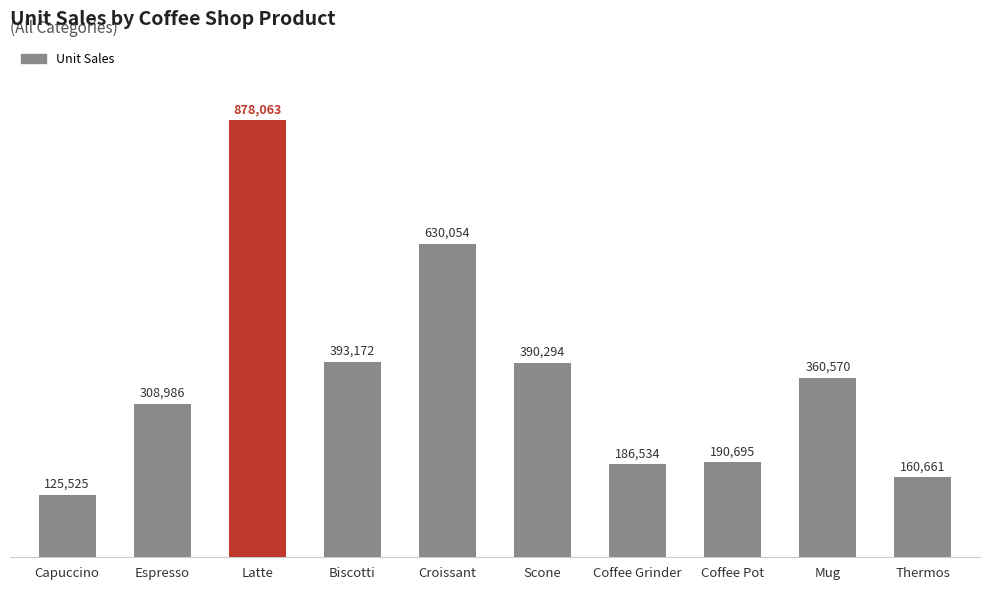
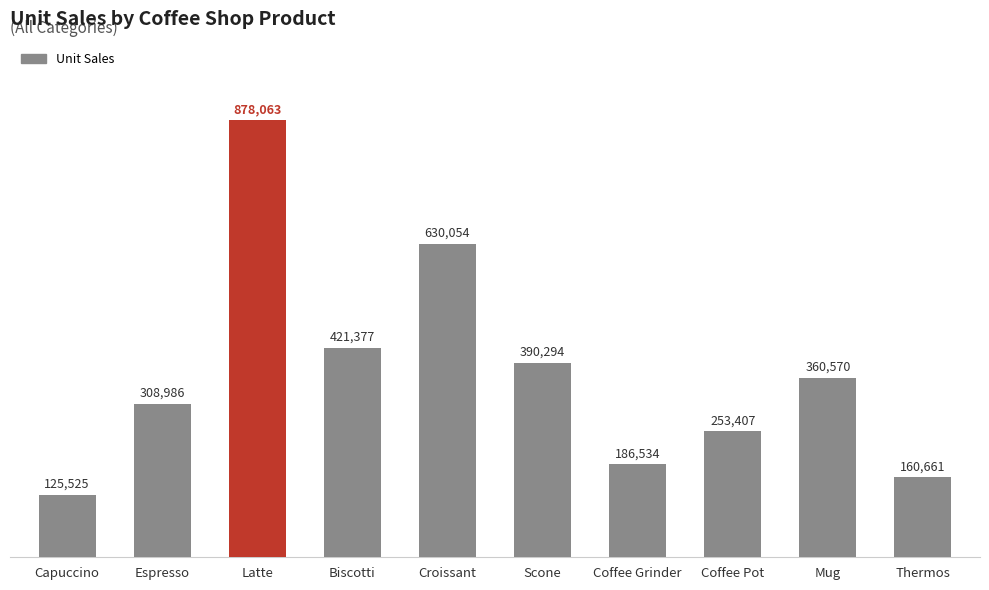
  {
    "Capuccino": "125,525",
    "Espresso": "308,986",
    "Latte": "878,063",
-   "Biscotti": "393,172",
+   "Biscotti": "421,377",
    "Croissant": "630,054",
    "Scone": "390,294",
    "Coffee Grinder": "186,534",
-   "Coffee Pot": "190,695",
+   "Coffee Pot": "253,407",
    "Mug": "360,570",
    "Thermos": "160,661"
  }
